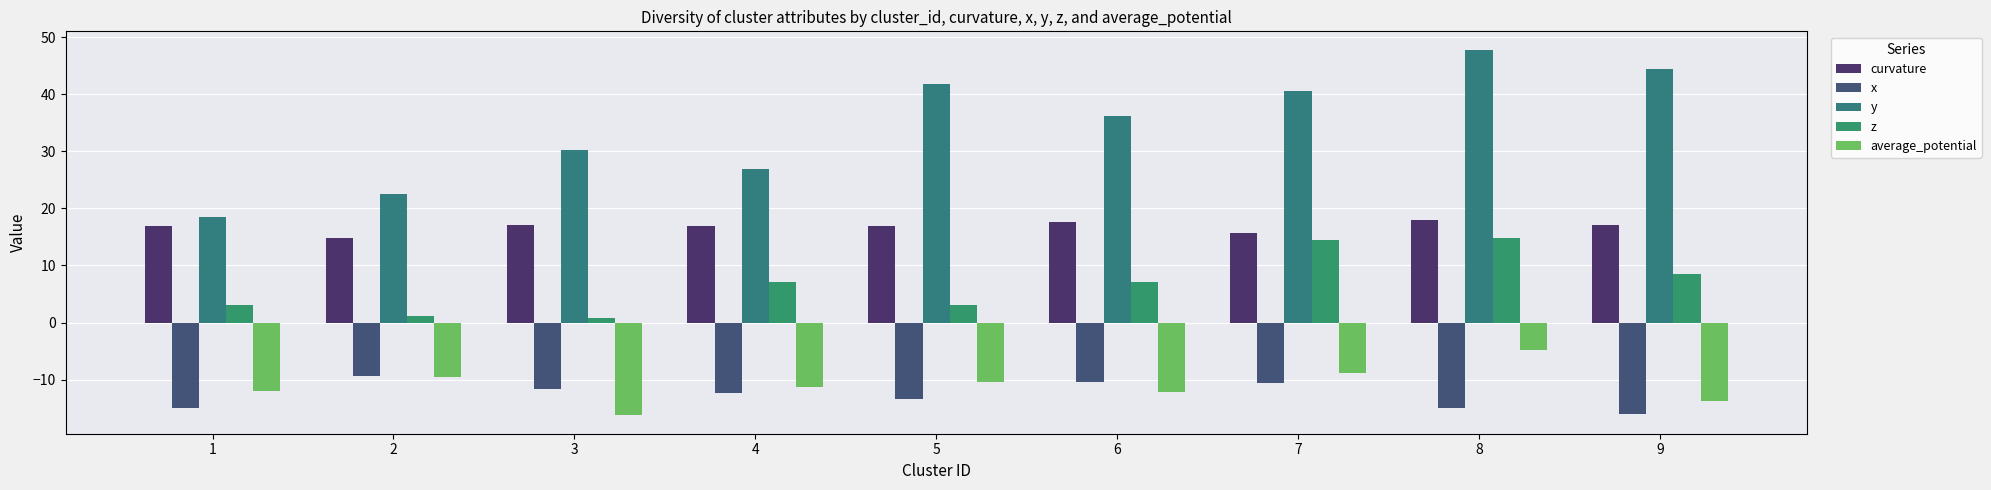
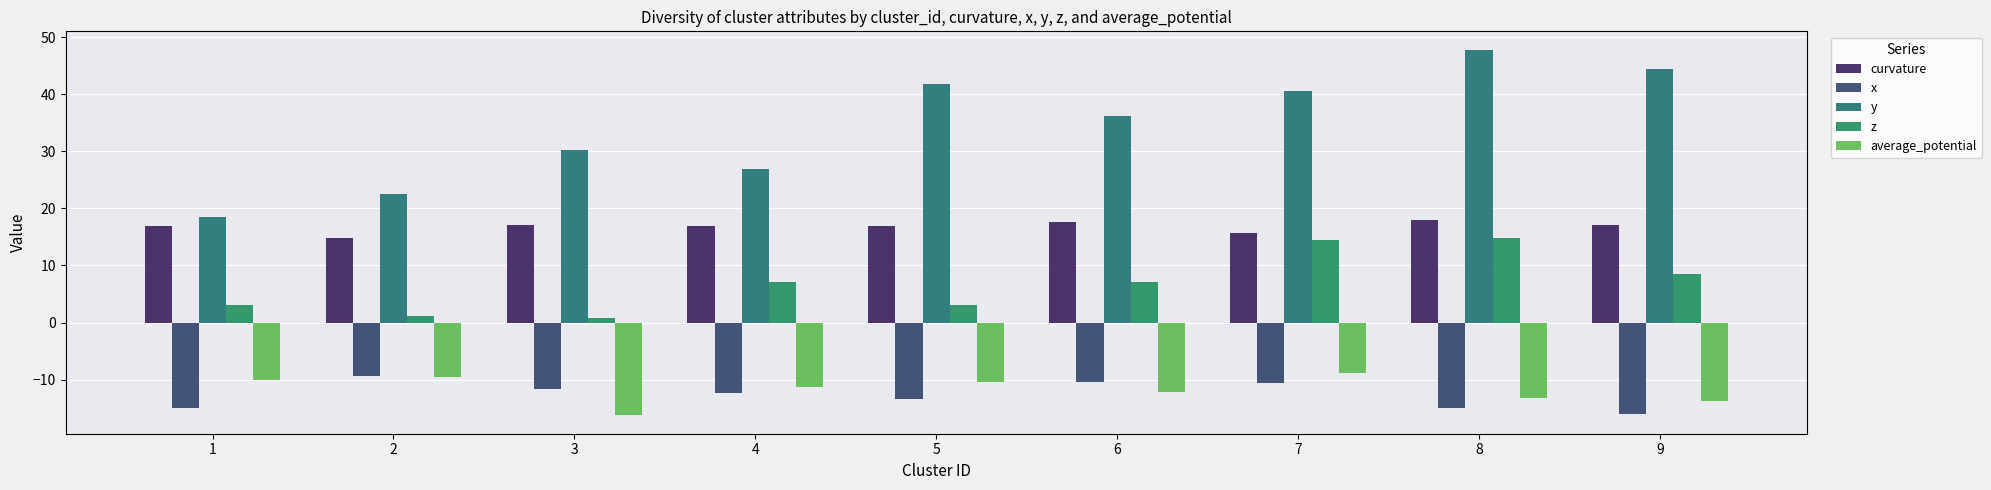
  {
    "average_potential": {
-     "1": -12,
+     "1": -10,
      "2": -10,
      "3": -16,
      "4": -11,
      "5": -10,
      "6": -12,
      "7": -9,
-     "8": -5,
+     "8": -13,
      "9": -14
    }
  }
